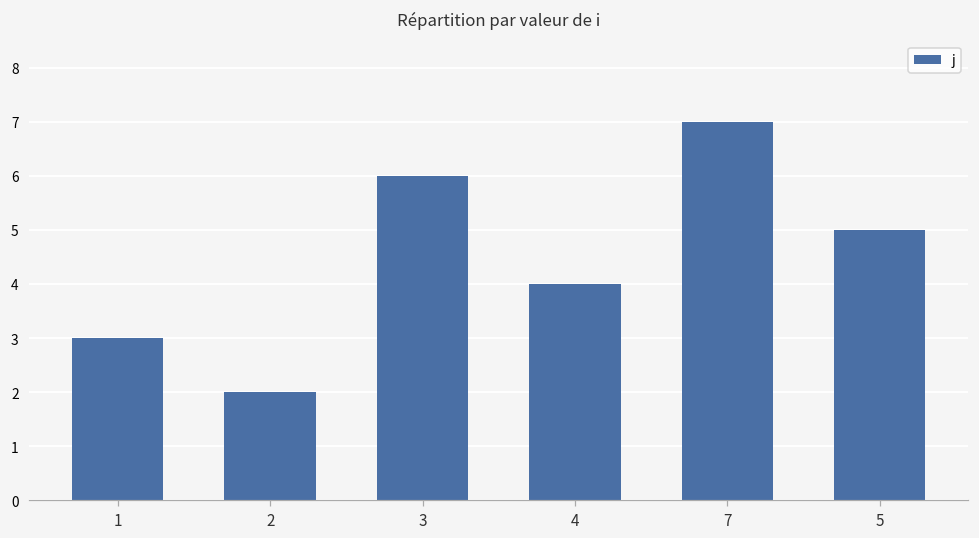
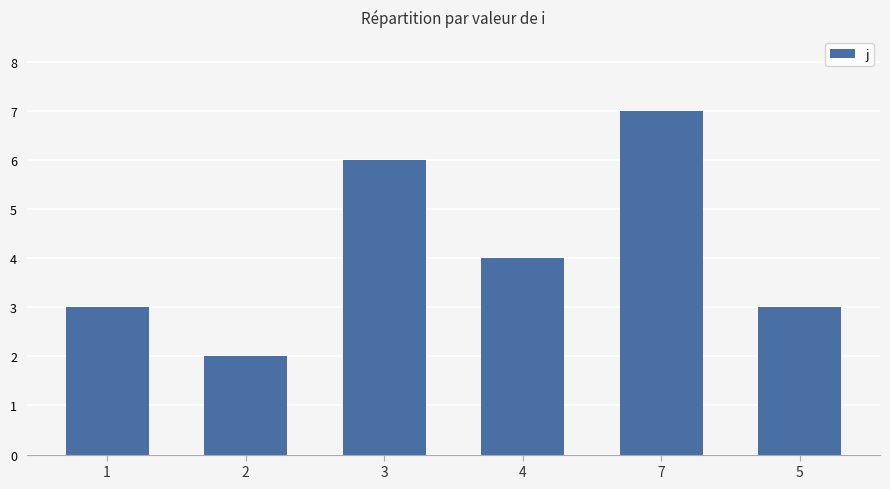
  {
    "1": 3,
    "2": 2,
    "3": 6,
    "4": 4,
    "7": 7,
-   "5": 5
+   "5": 3
  }
